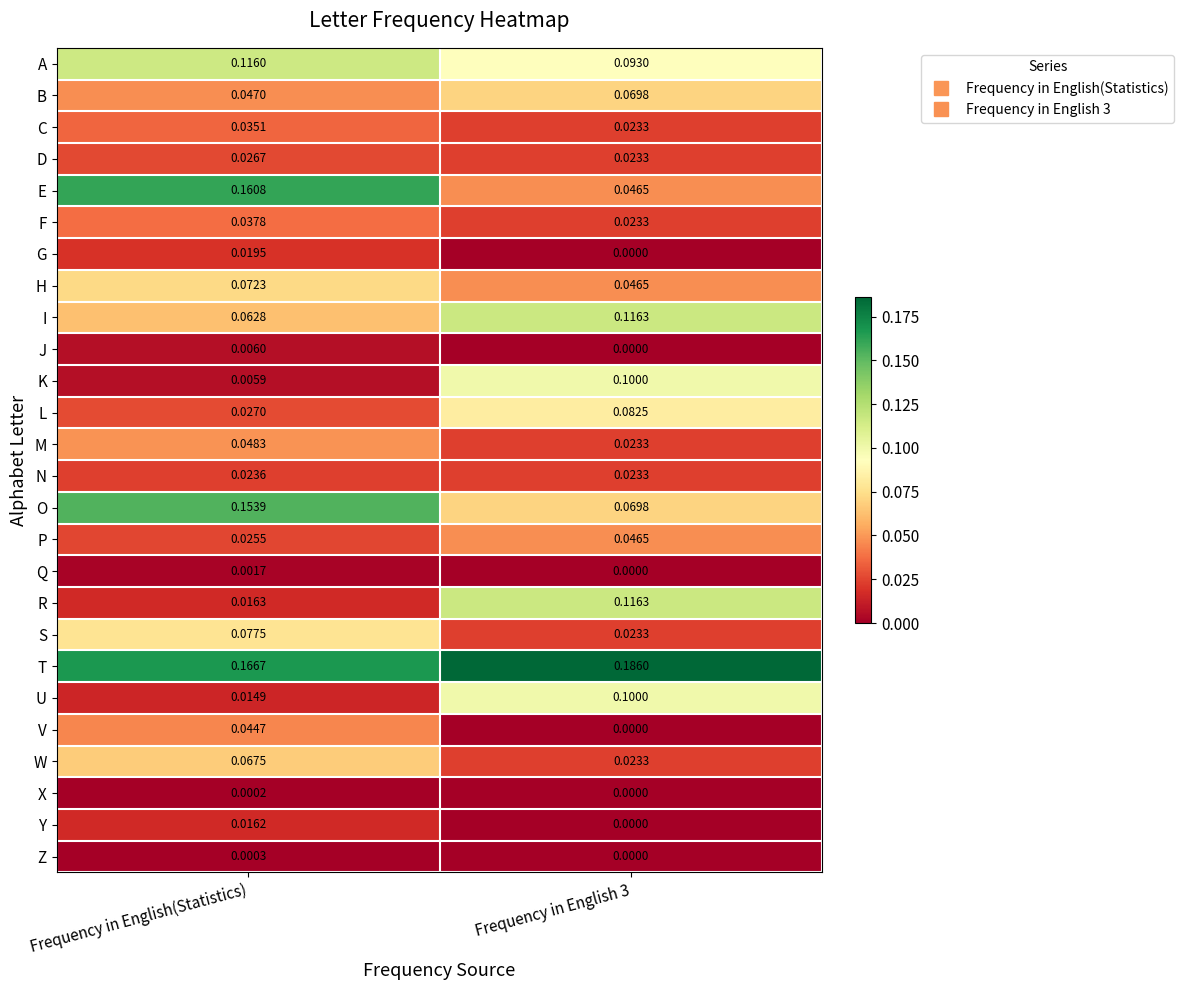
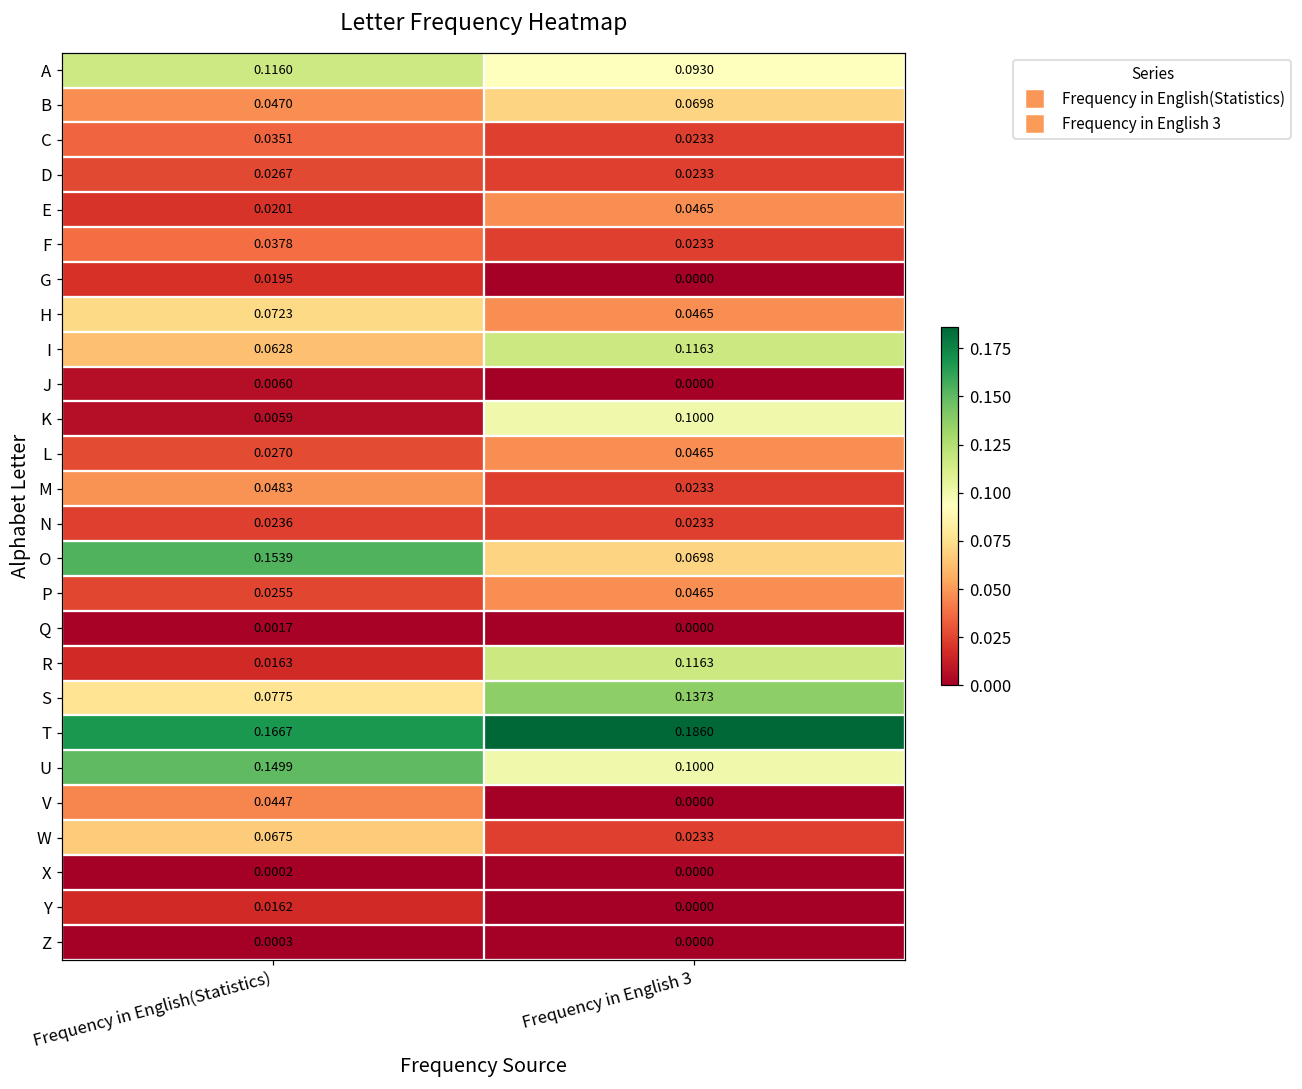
  {
    "A": {
      "Frequency in English(Statistics)": 0.1160,
      "Frequency in English 3": 0.0930
    },
    "B": {
      "Frequency in English(Statistics)": 0.0470,
      "Frequency in English 3": 0.0698
    },
    "C": {
      "Frequency in English(Statistics)": 0.0351,
      "Frequency in English 3": 0.0233
    },
    "D": {
      "Frequency in English(Statistics)": 0.0267,
      "Frequency in English 3": 0.0233
    },
    "E": {
-     "Frequency in English(Statistics)": 0.1608,
+     "Frequency in English(Statistics)": 0.0201,
      "Frequency in English 3": 0.0465
    },
    "F": {
      "Frequency in English(Statistics)": 0.0378,
      "Frequency in English 3": 0.0233
    },
    "G": {
      "Frequency in English(Statistics)": 0.0195,
      "Frequency in English 3": 0.0000
    },
    "H": {
      "Frequency in English(Statistics)": 0.0723,
      "Frequency in English 3": 0.0465
    },
    "I": {
      "Frequency in English(Statistics)": 0.0628,
      "Frequency in English 3": 0.1163
    },
    "J": {
      "Frequency in English(Statistics)": 0.0060,
      "Frequency in English 3": 0.0000
    },
    "K": {
      "Frequency in English(Statistics)": 0.0059,
      "Frequency in English 3": 0.1000
    },
    "L": {
      "Frequency in English(Statistics)": 0.0270,
-     "Frequency in English 3": 0.0825
+     "Frequency in English 3": 0.0465
    },
    "M": {
      "Frequency in English(Statistics)": 0.0483,
      "Frequency in English 3": 0.0233
    },
    "N": {
      "Frequency in English(Statistics)": 0.0236,
      "Frequency in English 3": 0.0233
    },
    "O": {
      "Frequency in English(Statistics)": 0.1539,
      "Frequency in English 3": 0.0698
    },
    "P": {
      "Frequency in English(Statistics)": 0.0255,
      "Frequency in English 3": 0.0465
    },
    "Q": {
      "Frequency in English(Statistics)": 0.0017,
      "Frequency in English 3": 0.0000
    },
    "R": {
      "Frequency in English(Statistics)": 0.0163,
      "Frequency in English 3": 0.1163
    },
    "S": {
      "Frequency in English(Statistics)": 0.0775,
-     "Frequency in English 3": 0.0233
+     "Frequency in English 3": 0.1373
    },
    "T": {
      "Frequency in English(Statistics)": 0.1667,
      "Frequency in English 3": 0.1860
    },
    "U": {
-     "Frequency in English(Statistics)": 0.0149,
+     "Frequency in English(Statistics)": 0.1499,
      "Frequency in English 3": 0.1000
    },
    "V": {
      "Frequency in English(Statistics)": 0.0447,
      "Frequency in English 3": 0.0000
    },
    "W": {
      "Frequency in English(Statistics)": 0.0675,
      "Frequency in English 3": 0.0233
    },
    "X": {
      "Frequency in English(Statistics)": 0.0002,
      "Frequency in English 3": 0.0000
    },
    "Y": {
      "Frequency in English(Statistics)": 0.0162,
      "Frequency in English 3": 0.0000
    },
    "Z": {
      "Frequency in English(Statistics)": 0.0003,
      "Frequency in English 3": 0.0000
    }
  }
